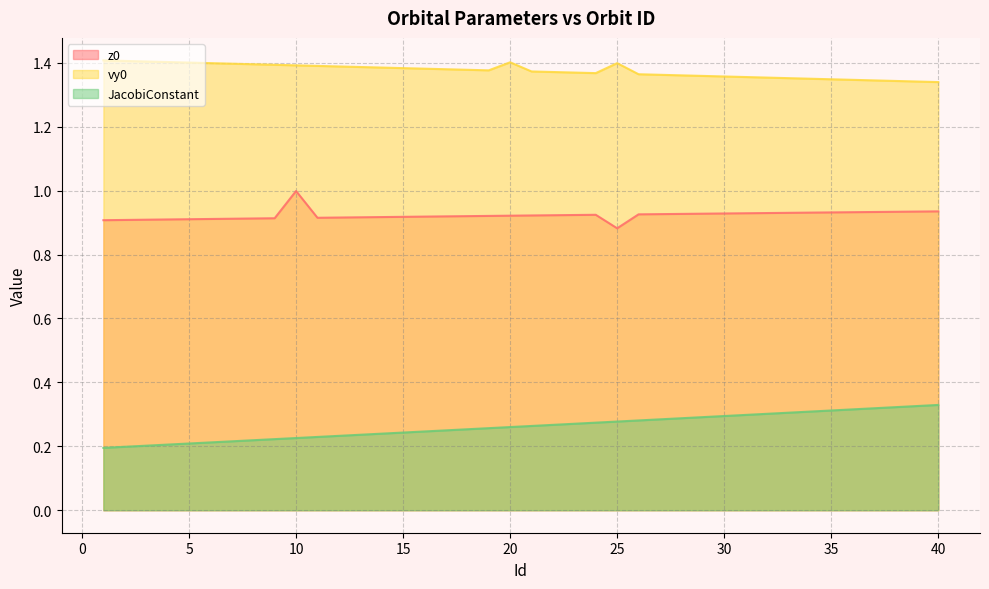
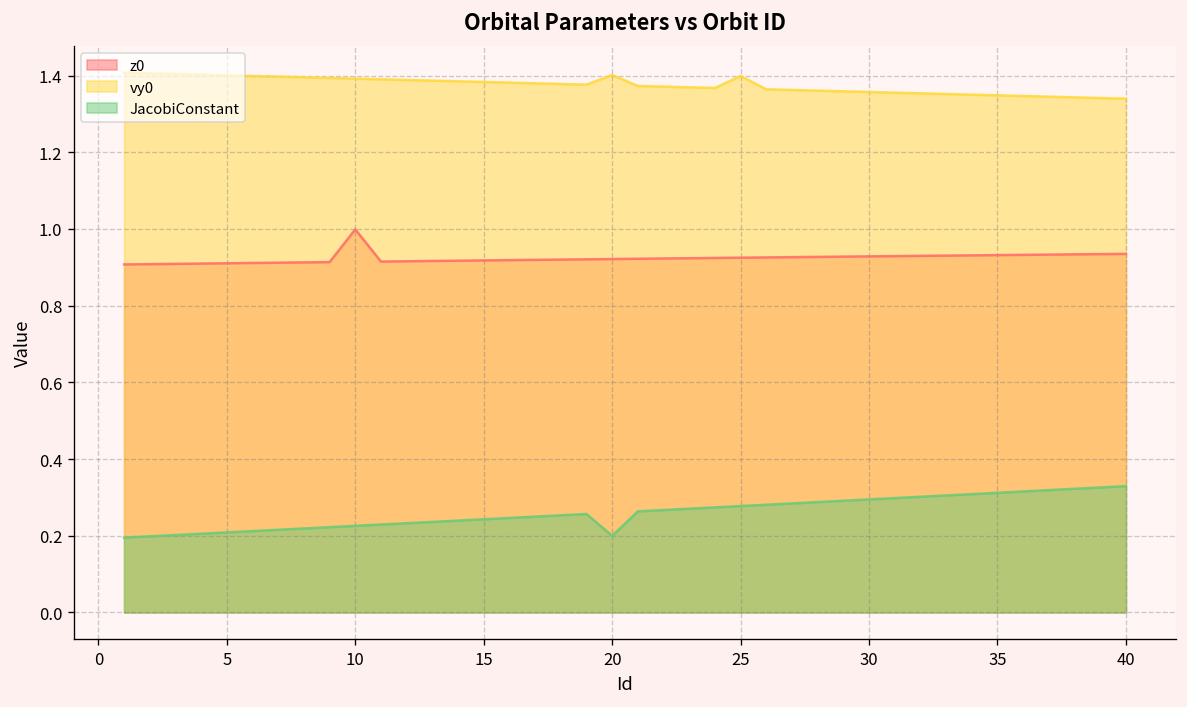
  {
    "z0": {
      "5": 0.91,
      "10": 1.00,
      "15": 0.92,
      "20": 0.92,
-     "25": 0.88,
+     "25": 0.93,
      "30": 0.93,
      "35": 0.93,
      "40": 0.94
    },
    "vy0": {
      "10": 1.39,
      "15": 1.38,
      "20": 1.40,
      "25": 1.40,
      "30": 1.36,
      "35": 1.35,
      "40": 1.34
    },
    "JacobiConstant": {
      "5": 0.21,
      "10": 0.23,
      "15": 0.24,
-     "20": 0.26,
+     "20": 0.20,
      "25": 0.28,
      "30": 0.29,
      "35": 0.31,
      "40": 0.33
    }
  }
